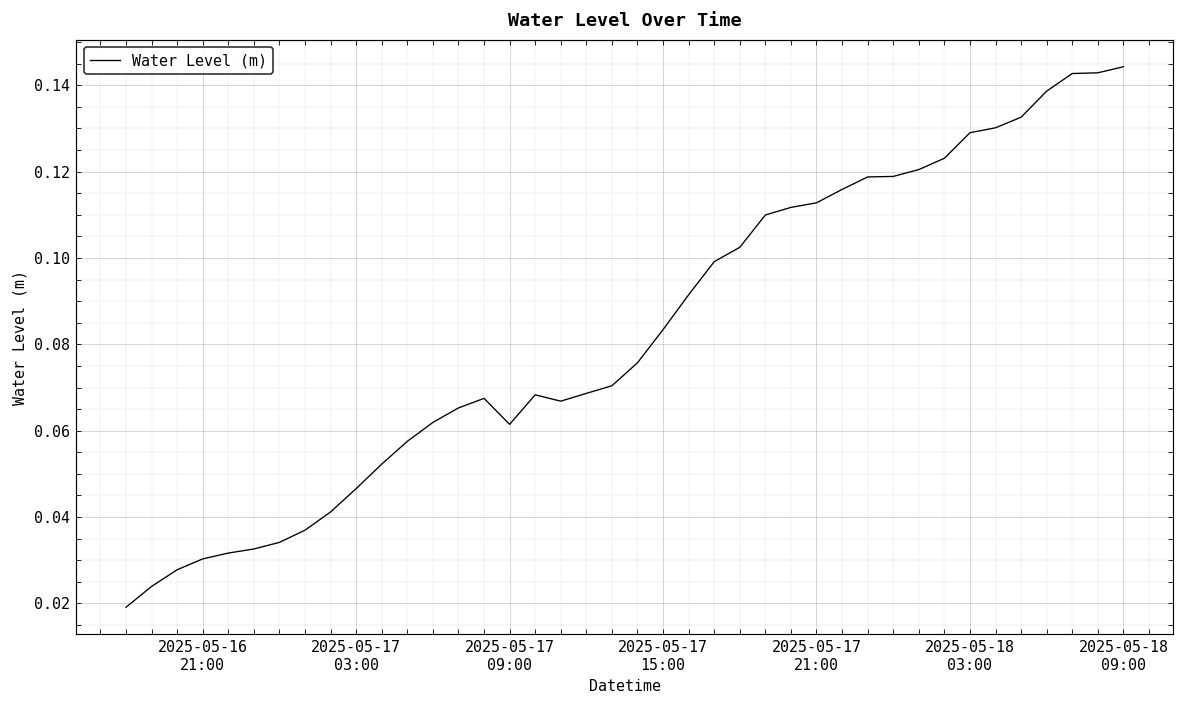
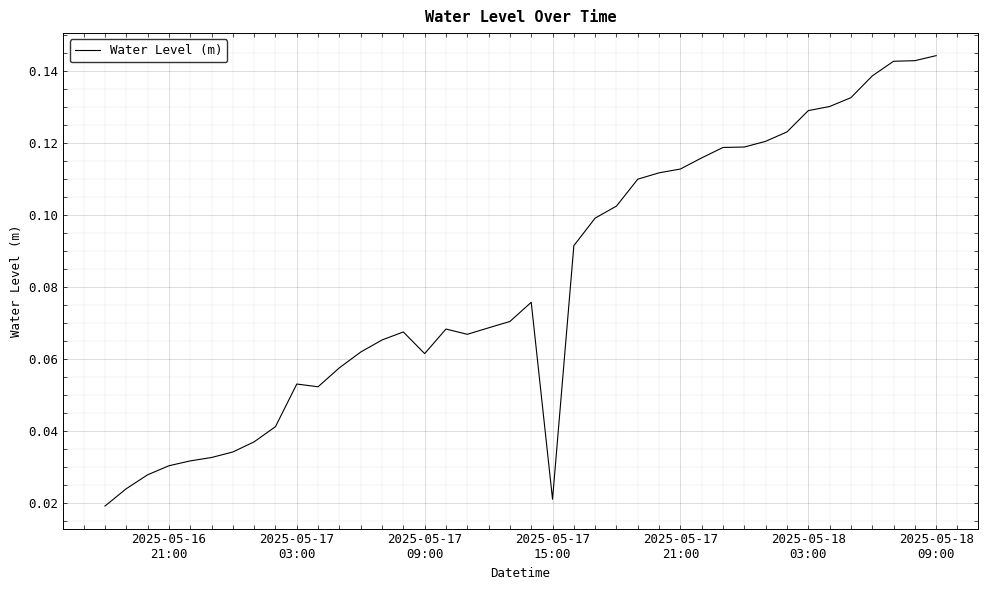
  {
    "2025-05-16 21:00": 0.030,
-   "2025-05-17 03:00": 0.047,
+   "2025-05-17 03:00": 0.053,
    "2025-05-17 09:00": 0.061,
-   "2025-05-17 15:00": 0.083,
+   "2025-05-17 15:00": 0.021,
    "2025-05-17 21:00": 0.113,
    "2025-05-18 03:00": 0.129,
    "2025-05-18 09:00": 0.144
  }
